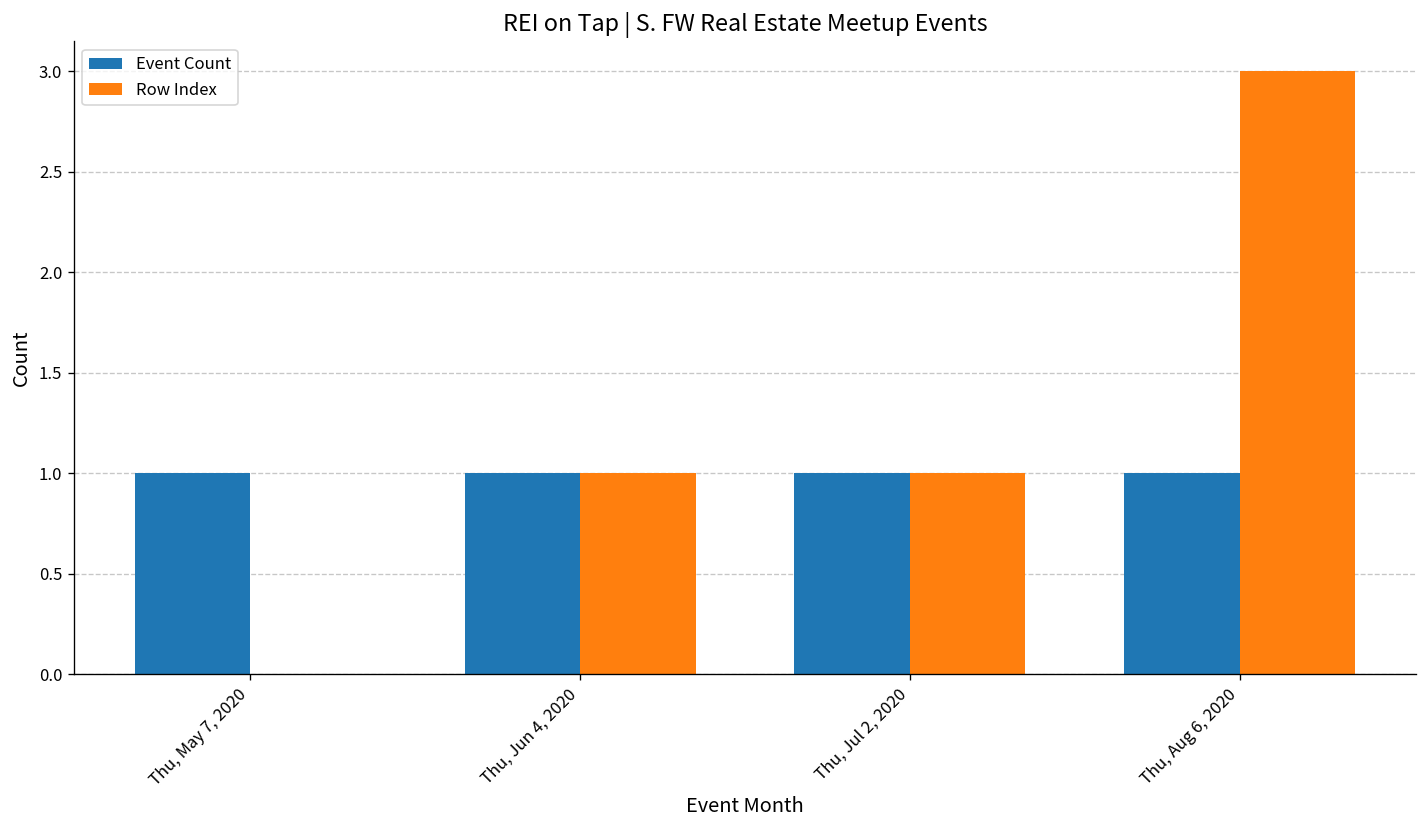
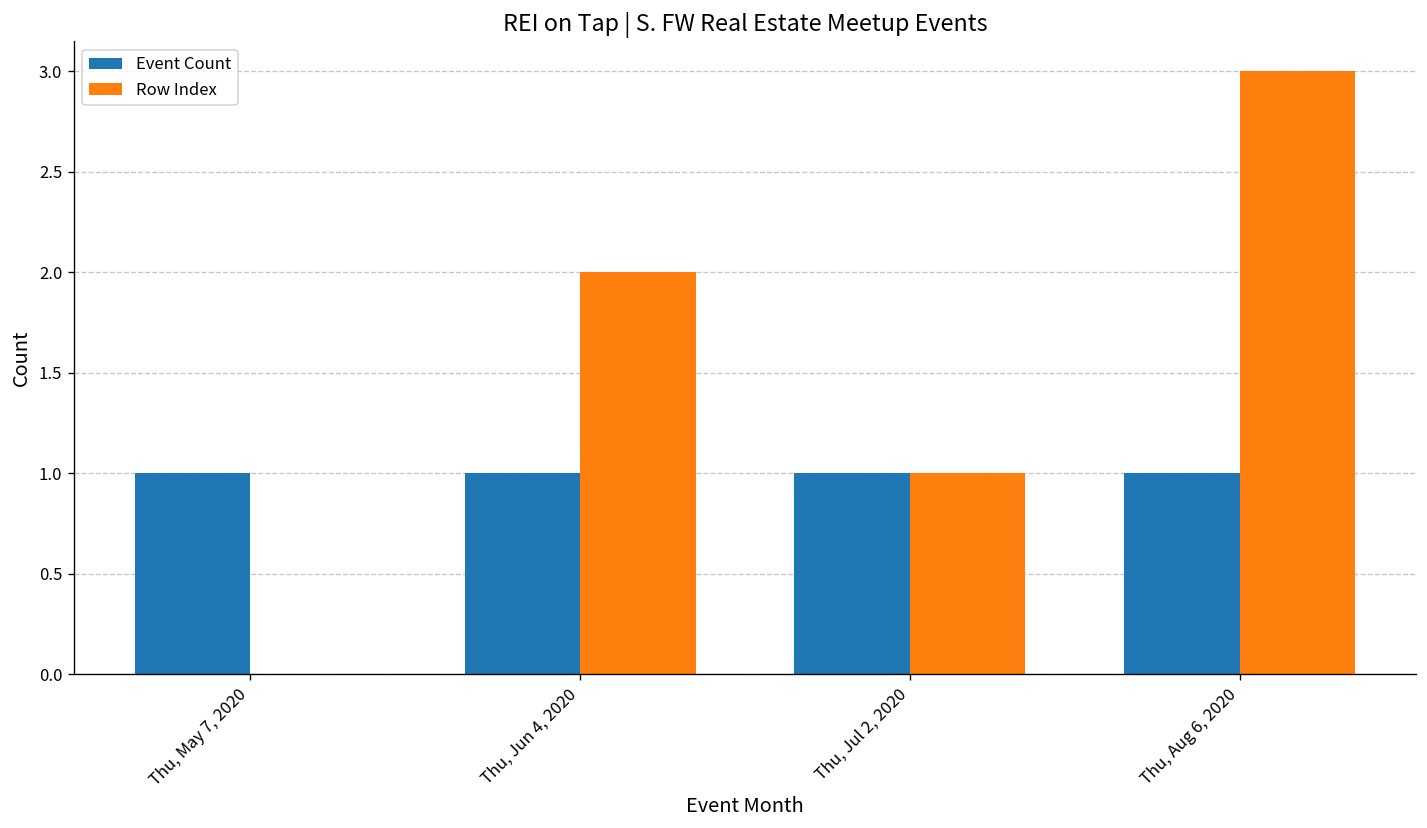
  {
    "Event Count": {
      "Thu, May 7, 2020": 1,
      "Thu, Jun 4, 2020": 1,
      "Thu, Jul 2, 2020": 1,
      "Thu, Aug 6, 2020": 1
    },
    "Row Index": {
      "Thu, May 7, 2020": 0,
-     "Thu, Jun 4, 2020": 1,
+     "Thu, Jun 4, 2020": 2,
      "Thu, Jul 2, 2020": 1,
      "Thu, Aug 6, 2020": 3
    }
  }
